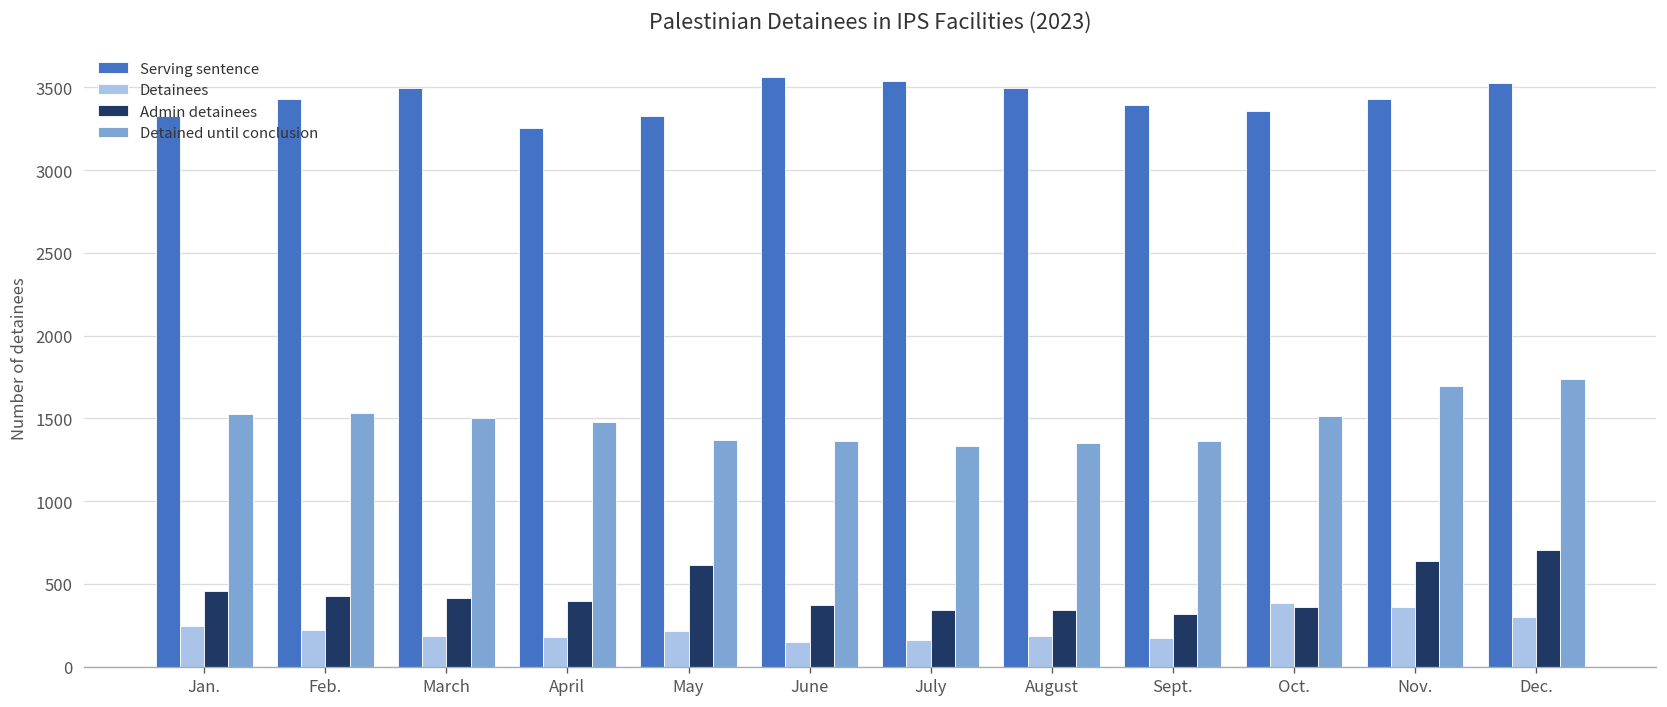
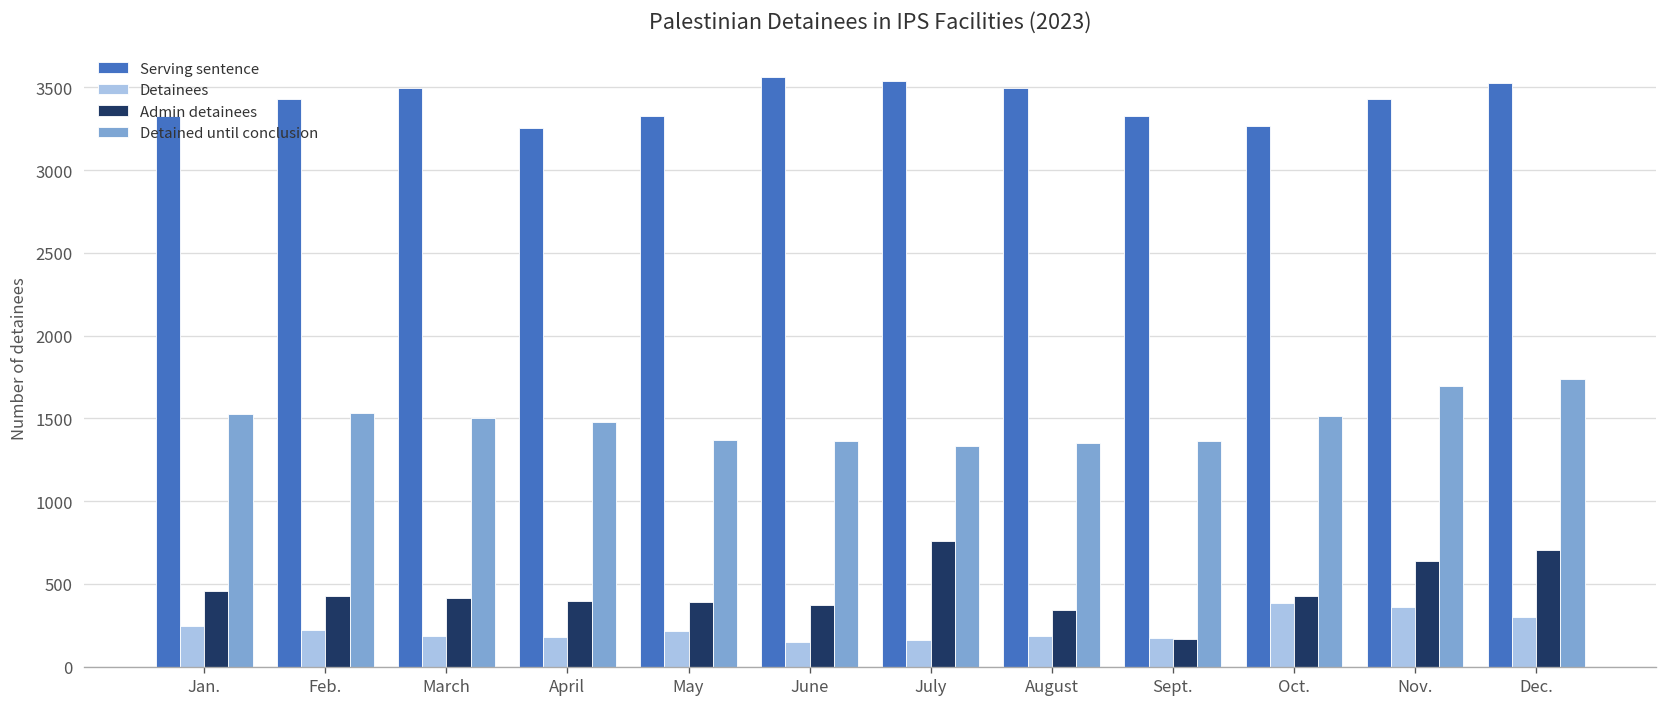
  {
    "Serving sentence": {
      "Jan.": 3330,
      "Feb.": 3430,
      "March": 3500,
      "April": 3250,
      "May": 3330,
      "June": 3560,
      "July": 3540,
      "August": 3500,
-     "Sept.": 3390,
-     "Oct.": 3360,
+     "Sept.": 3330,
+     "Oct.": 3270,
      "Nov.": 3430,
      "Dec.": 3520
    },
    "Admin detainees": {
      "Jan.": 460,
      "Feb.": 420,
      "March": 410,
      "April": 400,
-     "May": 610,
+     "May": 390,
      "June": 370,
-     "July": 340,
+     "July": 760,
      "August": 340,
-     "Sept.": 320,
-     "Oct.": 360,
+     "Sept.": 170,
+     "Oct.": 430,
      "Nov.": 640,
      "Dec.": 710
    }
  }
